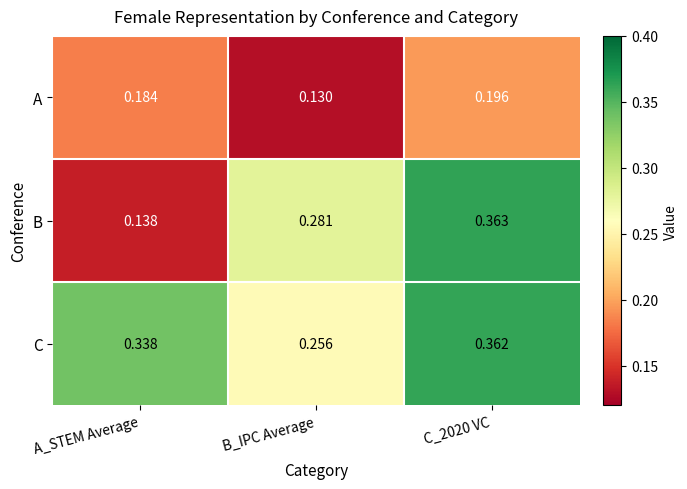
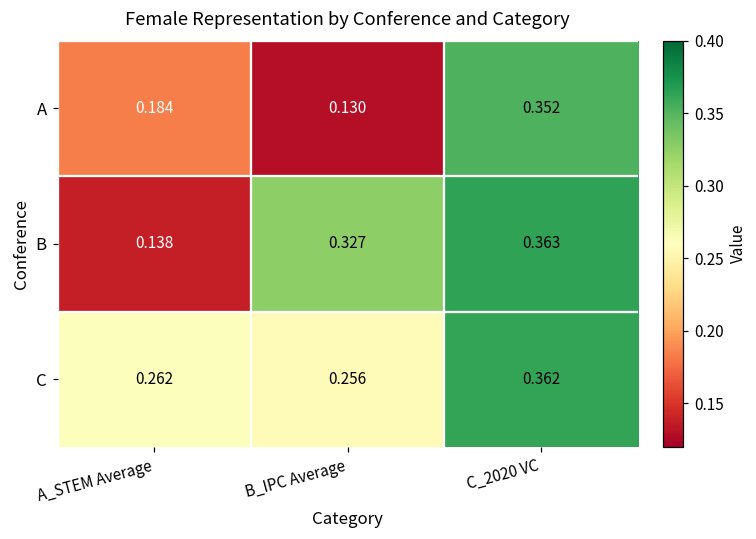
  {
    "A": {
      "A_STEM Average": 0.184,
      "B_IPC Average": 0.130,
-     "C_2020 VC": 0.196
+     "C_2020 VC": 0.352
    },
    "B": {
      "A_STEM Average": 0.138,
-     "B_IPC Average": 0.281,
+     "B_IPC Average": 0.327,
      "C_2020 VC": 0.363
    },
    "C": {
-     "A_STEM Average": 0.338,
+     "A_STEM Average": 0.262,
      "B_IPC Average": 0.256,
      "C_2020 VC": 0.362
    }
  }
